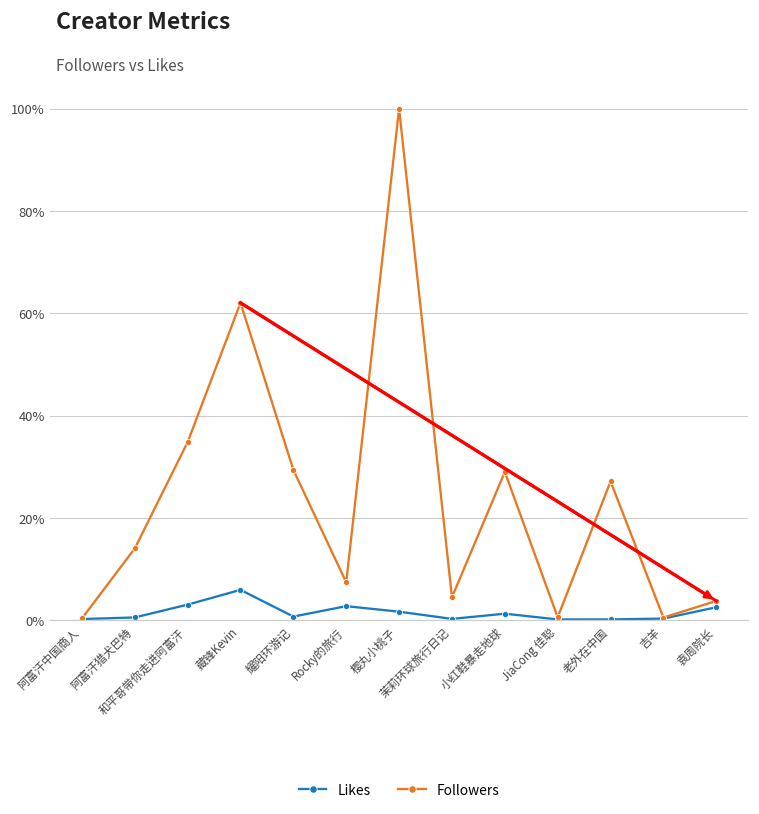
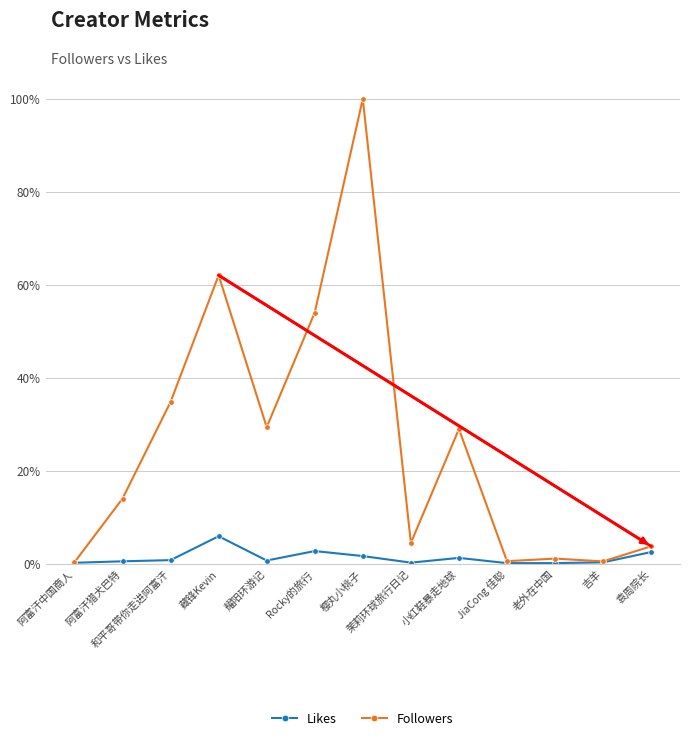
  {
    "Likes": {
      "阿富汗猎犬巴特": "1%",
-     "和平哥带你走进阿富汗": "3%",
+     "和平哥带你走进阿富汗": "1%",
      "藏锋Kevin": "6%",
      "耀阳环游记": "1%",
      "Rocky的旅行": "3%",
      "樱丸小桃子": "2%",
      "茉莉环球旅行日记": "0%",
      "小红鞋暴走地球": "1%",
      "老外在中国": "0%",
      "袁周院长": "3%"
    },
    "Followers": {
      "阿富汗猎犬巴特": "14%",
      "和平哥带你走进阿富汗": "35%",
      "耀阳环游记": "29%",
-     "Rocky的旅行": "7%",
+     "Rocky的旅行": "54%",
      "樱丸小桃子": "100%",
      "茉莉环球旅行日记": "5%",
      "小红鞋暴走地球": "29%",
-     "老外在中国": "27%"
+     "老外在中国": "1%"
    }
  }
